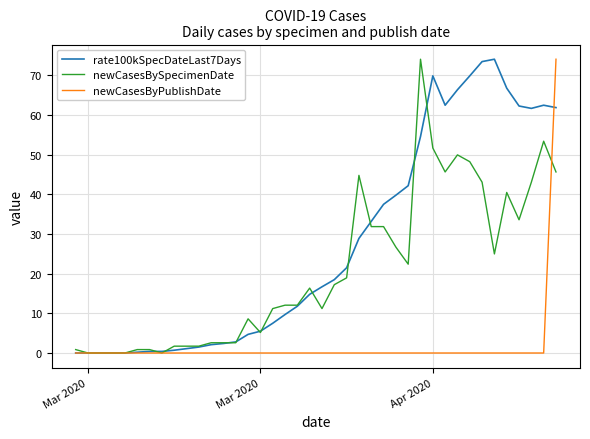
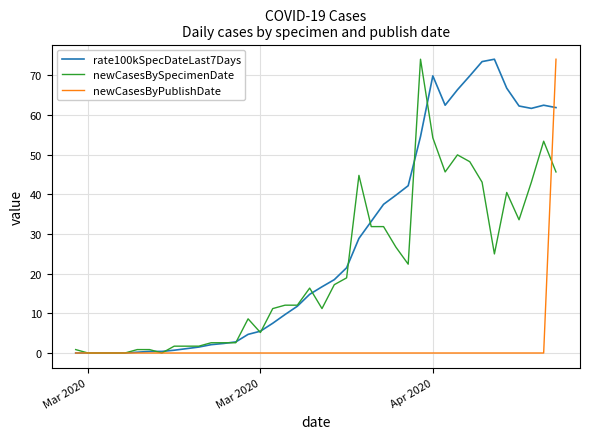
  {
    "rate100kSpecDateLast7Days": {
      "Apr 2020": 70
    },
    "newCasesBySpecimenDate": {
-     "Apr 2020": 52
+     "Apr 2020": 54
    },
    "newCasesByPublishDate": {
      "Apr 2020": 0
    }
  }
